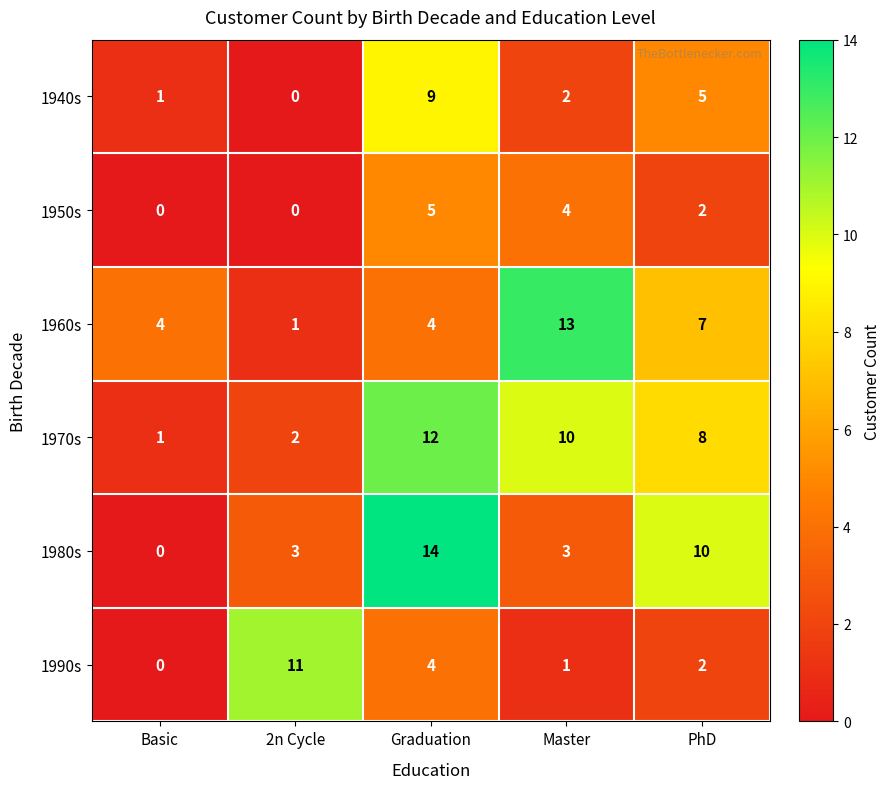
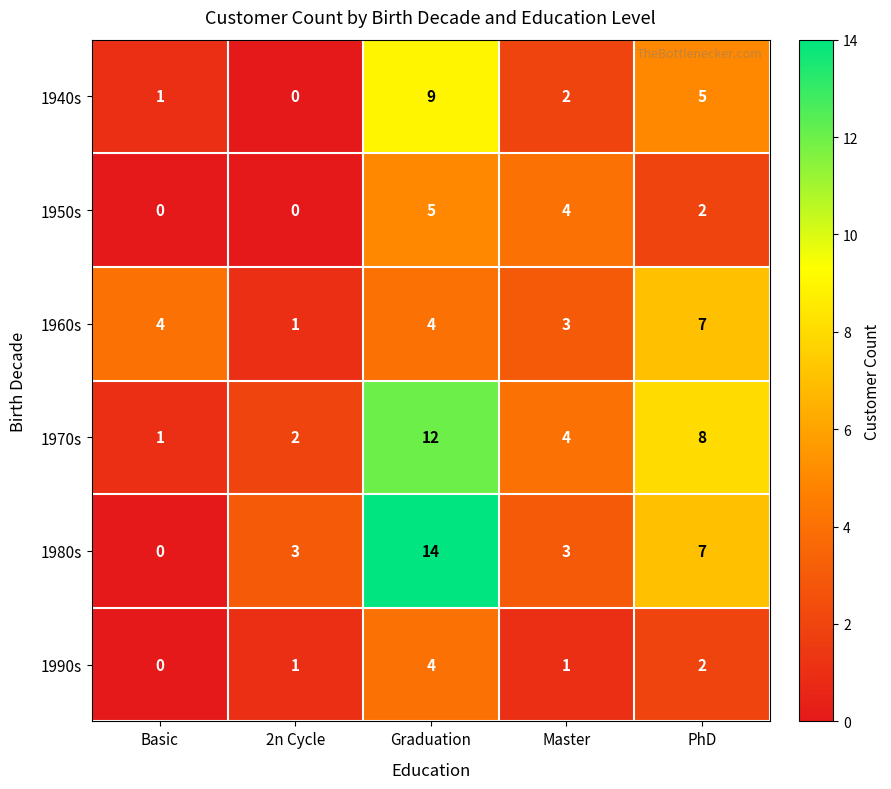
  {
    "1940s": {
      "Basic": 1,
      "2n Cycle": 0,
      "Graduation": 9,
      "Master": 2
    },
    "1950s": {
      "Basic": 0,
      "2n Cycle": 0,
      "Graduation": 5,
      "Master": 4,
      "PhD": 2
    },
    "1960s": {
      "Basic": 4,
      "2n Cycle": 1,
      "Graduation": 4,
-     "Master": 13,
+     "Master": 3,
      "PhD": 7
    },
    "1970s": {
      "Basic": 1,
      "2n Cycle": 2,
      "Graduation": 12,
-     "Master": 10,
+     "Master": 4,
      "PhD": 8
    },
    "1980s": {
      "Basic": 0,
      "2n Cycle": 3,
      "Graduation": 14,
      "Master": 3,
-     "PhD": 10
+     "PhD": 7
    },
    "1990s": {
      "Basic": 0,
-     "2n Cycle": 11,
+     "2n Cycle": 1,
      "Graduation": 4,
      "Master": 1,
      "PhD": 2
    }
  }
